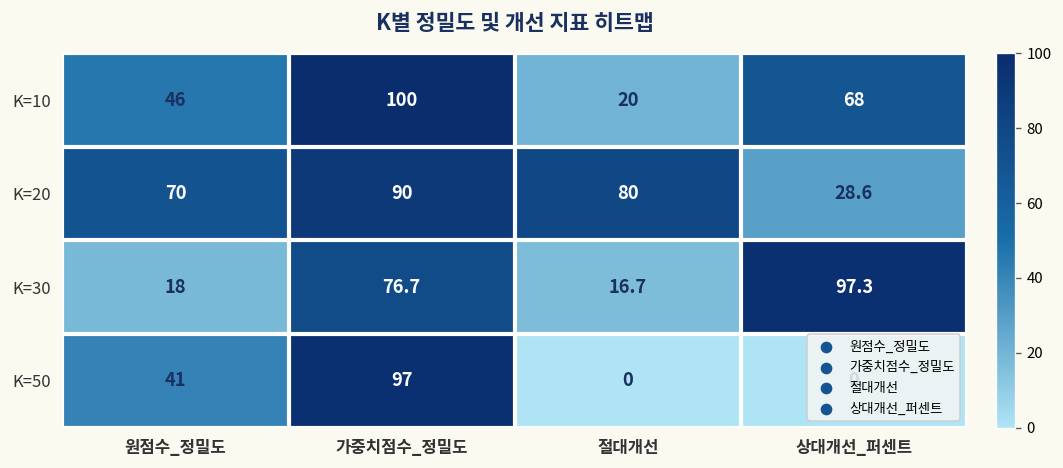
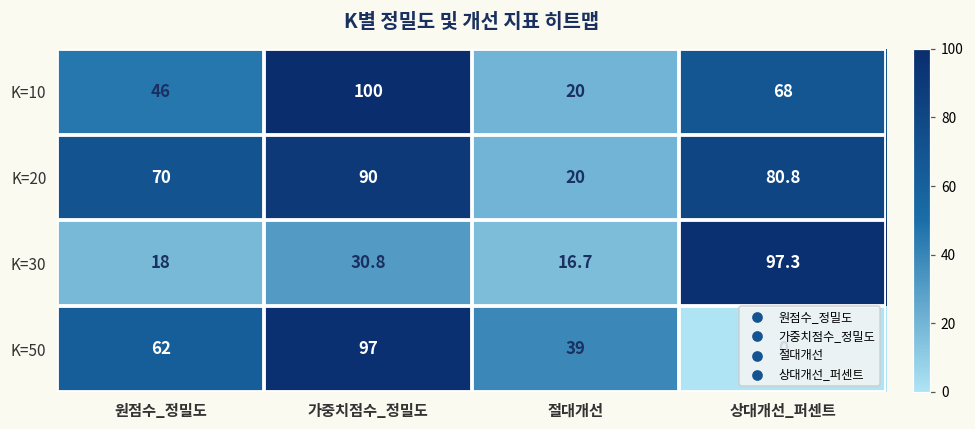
  {
    "K=10": {
      "원점수_정밀도": 46,
      "가중치점수_정밀도": 100,
      "절대개선": 20,
      "상대개선_퍼센트": 68
    },
    "K=20": {
      "원점수_정밀도": 70,
      "가중치점수_정밀도": 90,
-     "절대개선": 80,
-     "상대개선_퍼센트": 28.6
+     "절대개선": 20,
+     "상대개선_퍼센트": 80.8
    },
    "K=30": {
      "원점수_정밀도": 18,
-     "가중치점수_정밀도": 76.7,
+     "가중치점수_정밀도": 30.8,
      "절대개선": 16.7,
      "상대개선_퍼센트": 97.3
    },
    "K=50": {
-     "원점수_정밀도": 41,
+     "원점수_정밀도": 62,
      "가중치점수_정밀도": 97,
-     "절대개선": 0
+     "절대개선": 39
    }
  }
